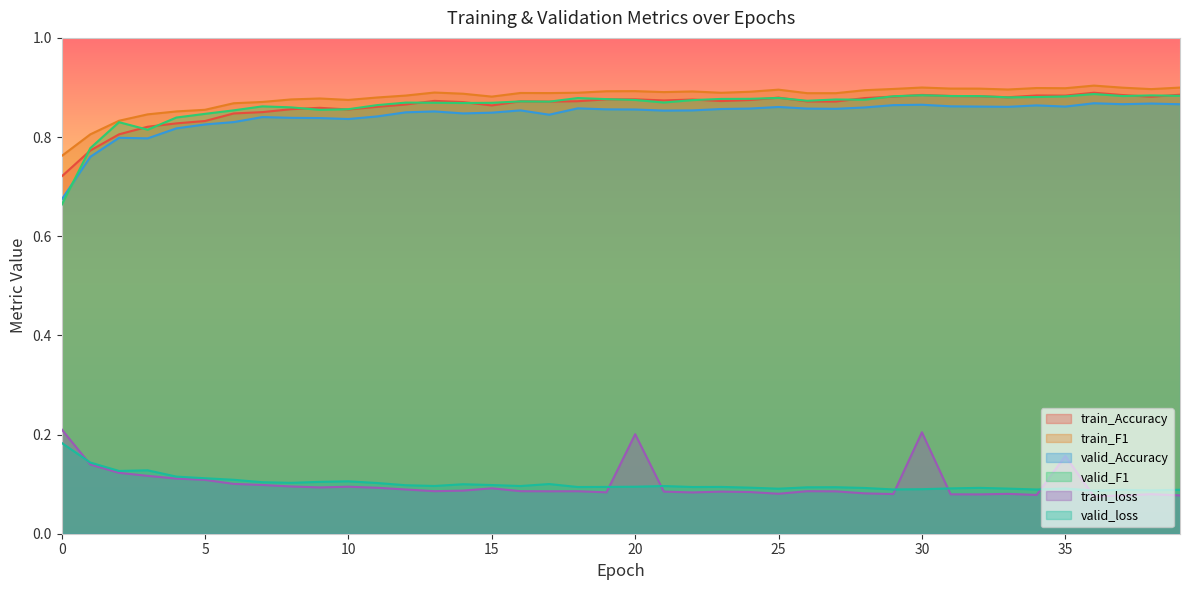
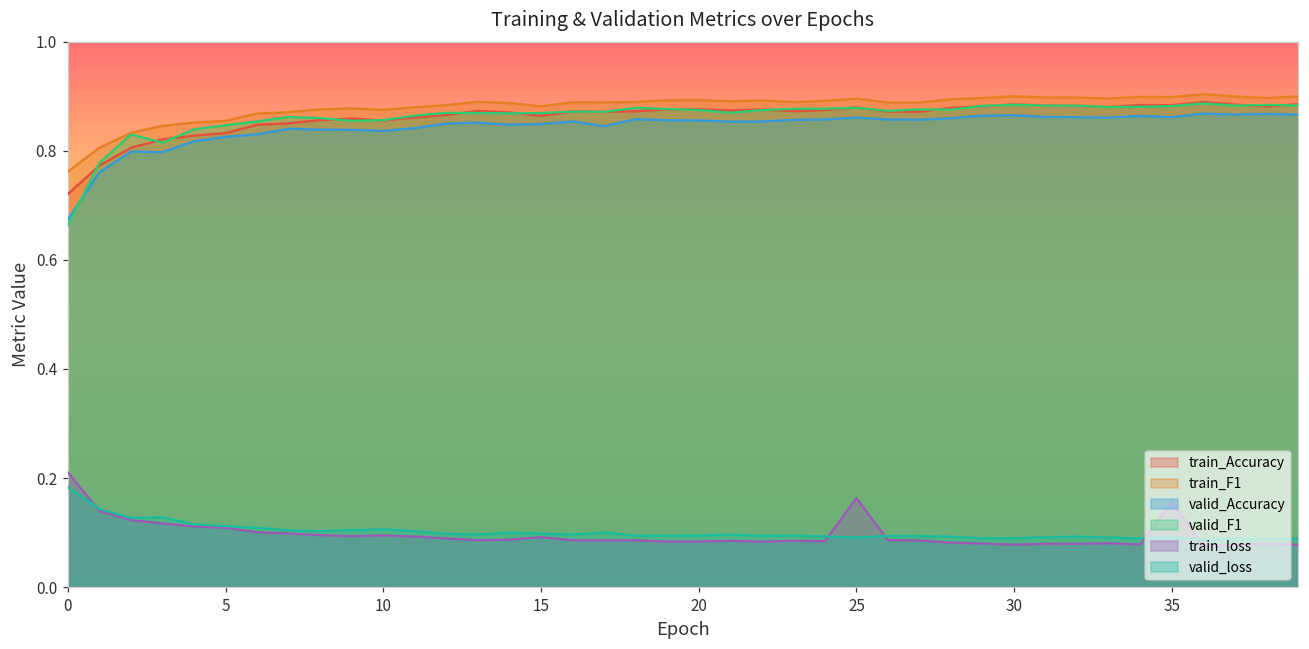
  {
    "train_loss": {
      "0": 0.21,
      "10": 0.09,
      "15": 0.09,
-     "20": 0.20,
-     "25": 0.08,
-     "30": 0.20
+     "20": 0.08,
+     "25": 0.16,
+     "30": 0.08
    }
  }
